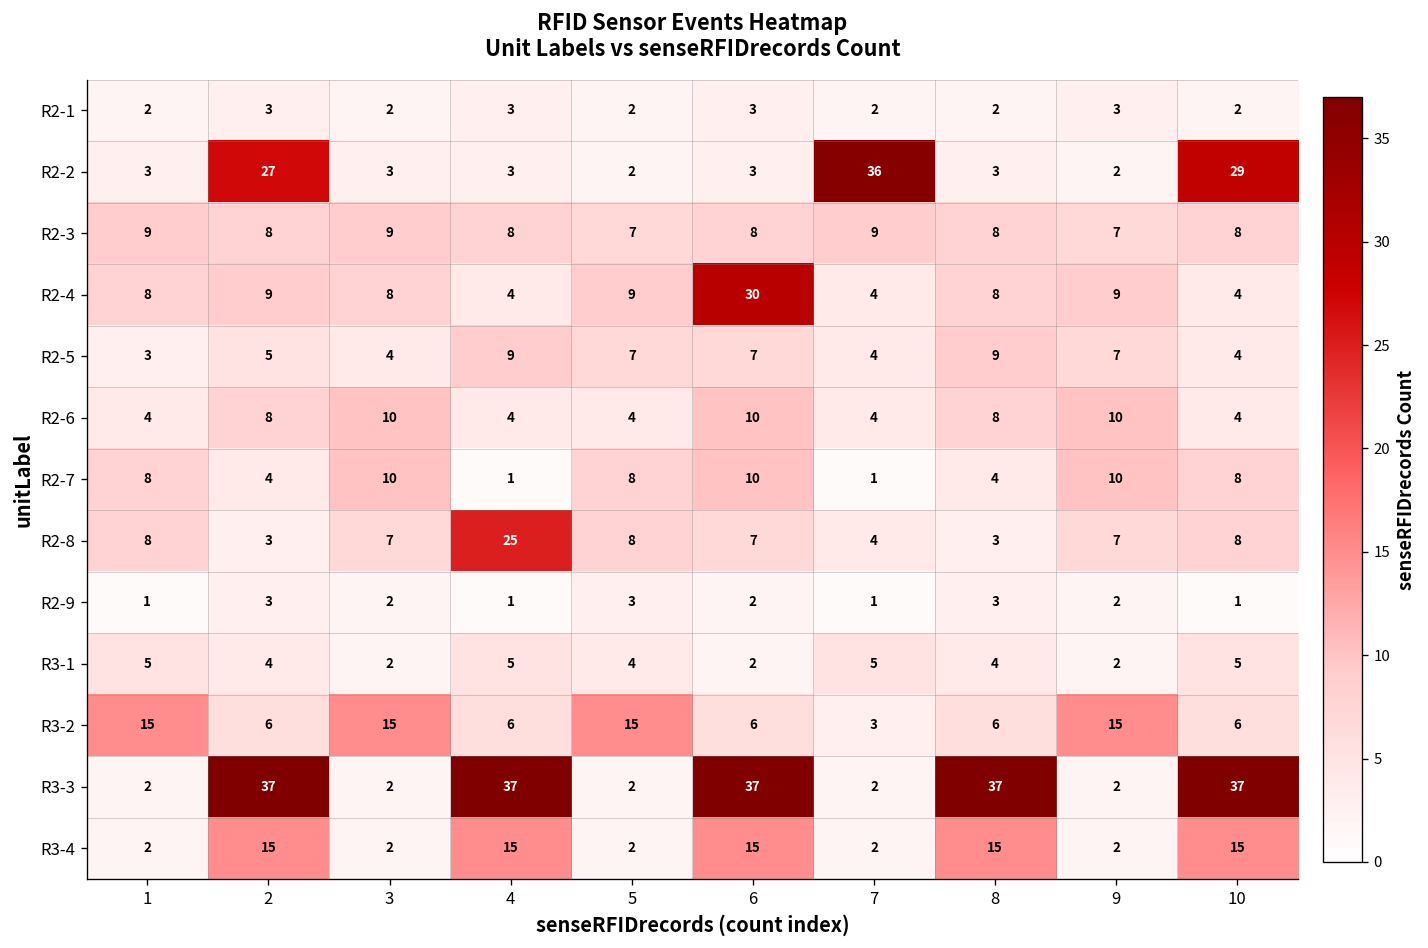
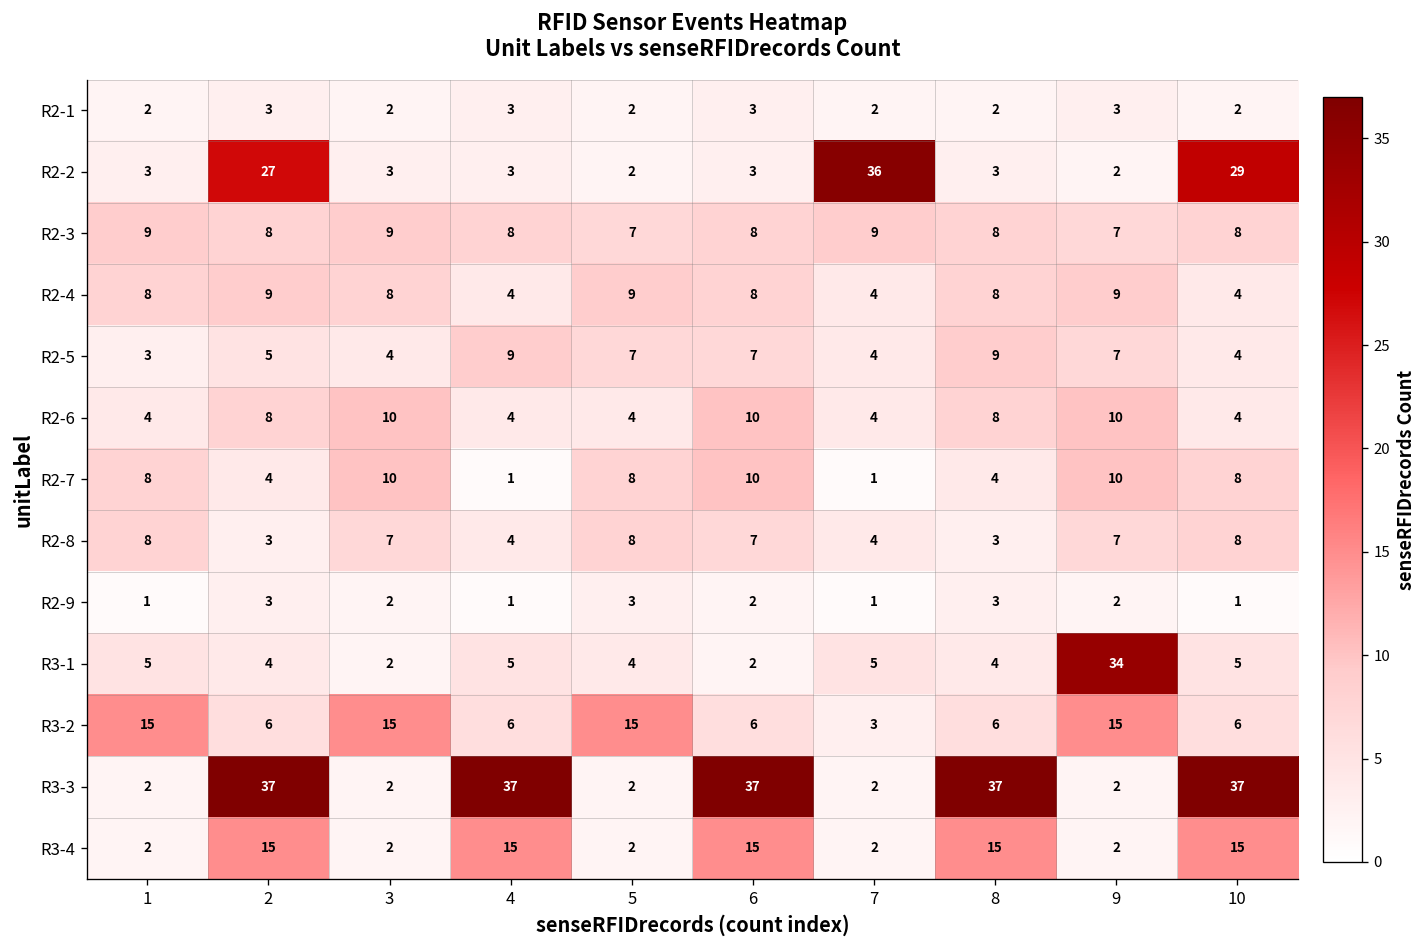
  {
    "R2-1": {
      "1": 2,
      "2": 3,
      "3": 2,
      "4": 3,
      "5": 2,
      "6": 3,
      "7": 2,
      "8": 2,
      "9": 3,
      "10": 2
    },
    "R2-2": {
      "1": 3,
      "2": 27,
      "3": 3,
      "4": 3,
      "5": 2,
      "6": 3,
      "7": 36,
      "8": 3,
      "9": 2,
      "10": 29
    },
    "R2-3": {
      "1": 9,
      "2": 8,
      "3": 9,
      "4": 8,
      "5": 7,
      "6": 8,
      "7": 9,
      "8": 8,
      "9": 7,
      "10": 8
    },
    "R2-4": {
      "1": 8,
      "2": 9,
      "3": 8,
      "4": 4,
      "5": 9,
-     "6": 30,
+     "6": 8,
      "7": 4,
      "8": 8,
      "9": 9,
      "10": 4
    },
    "R2-5": {
      "1": 3,
      "2": 5,
      "3": 4,
      "4": 9,
      "5": 7,
      "6": 7,
      "7": 4,
      "8": 9,
      "9": 7,
      "10": 4
    },
    "R2-6": {
      "1": 4,
      "2": 8,
      "3": 10,
      "4": 4,
      "5": 4,
      "6": 10,
      "7": 4,
      "8": 8,
      "9": 10,
      "10": 4
    },
    "R2-7": {
      "1": 8,
      "2": 4,
      "3": 10,
      "4": 1,
      "5": 8,
      "6": 10,
      "7": 1,
      "8": 4,
      "9": 10,
      "10": 8
    },
    "R2-8": {
      "1": 8,
      "2": 3,
      "3": 7,
-     "4": 25,
+     "4": 4,
      "5": 8,
      "6": 7,
      "7": 4,
      "8": 3,
      "9": 7,
      "10": 8
    },
    "R2-9": {
      "1": 1,
      "2": 3,
      "3": 2,
      "4": 1,
      "5": 3,
      "6": 2,
      "7": 1,
      "8": 3,
      "9": 2,
      "10": 1
    },
    "R3-1": {
      "1": 5,
      "2": 4,
      "3": 2,
      "4": 5,
      "5": 4,
      "6": 2,
      "7": 5,
      "8": 4,
-     "9": 2,
+     "9": 34,
      "10": 5
    },
    "R3-2": {
      "1": 15,
      "2": 6,
      "3": 15,
      "4": 6,
      "5": 15,
      "6": 6,
      "7": 3,
      "8": 6,
      "9": 15,
      "10": 6
    },
    "R3-3": {
      "1": 2,
      "2": 37,
      "3": 2,
      "4": 37,
      "5": 2,
      "6": 37,
      "7": 2,
      "8": 37,
      "9": 2,
      "10": 37
    },
    "R3-4": {
      "1": 2,
      "2": 15,
      "3": 2,
      "4": 15,
      "5": 2,
      "6": 15,
      "7": 2,
      "8": 15,
      "9": 2,
      "10": 15
    }
  }
